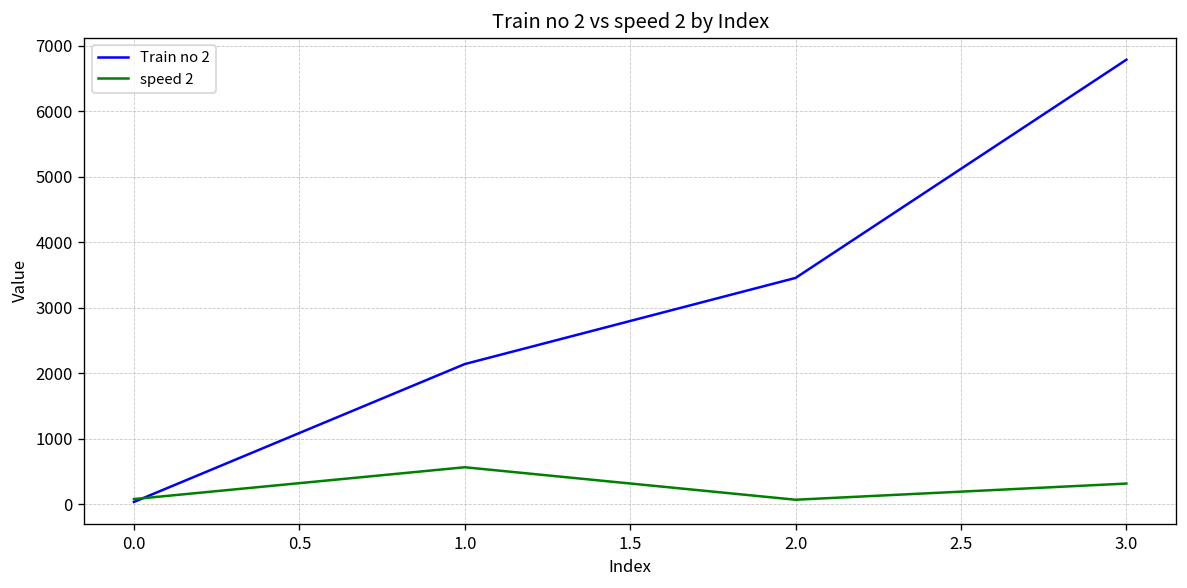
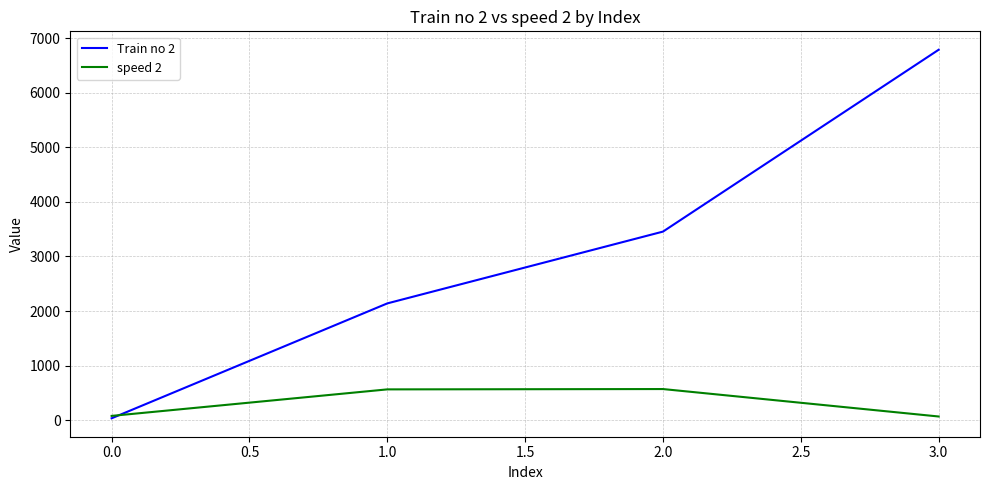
  {
    "Train no 2": {
      "1.0": 2100,
      "2.0": 3500,
      "3.0": 6800
    },
    "speed 2": {
      "1.0": 600,
-     "2.0": 100,
-     "3.0": 300
+     "2.0": 600,
+     "3.0": 100
    }
  }
